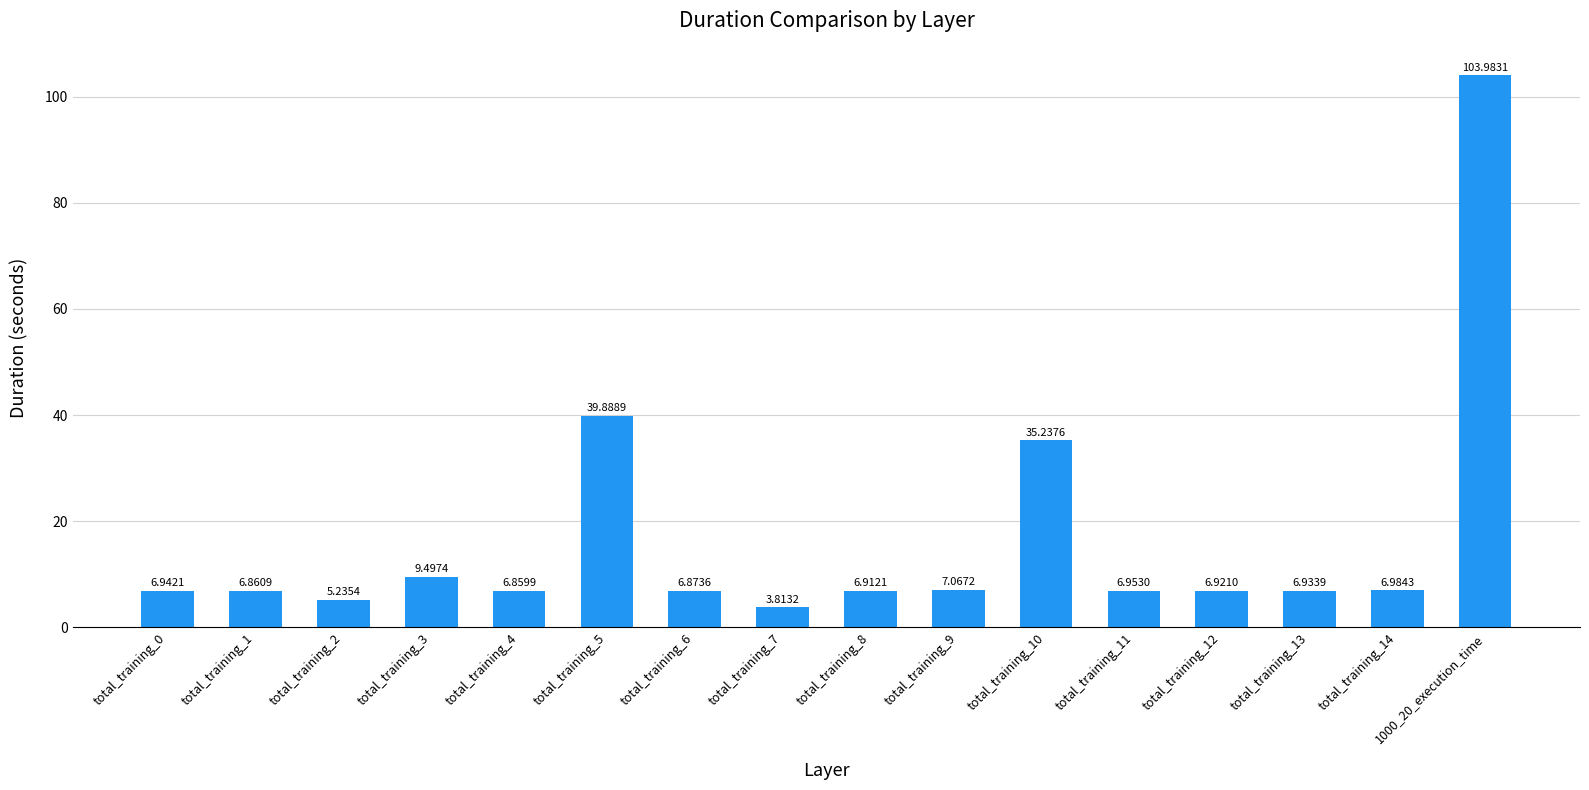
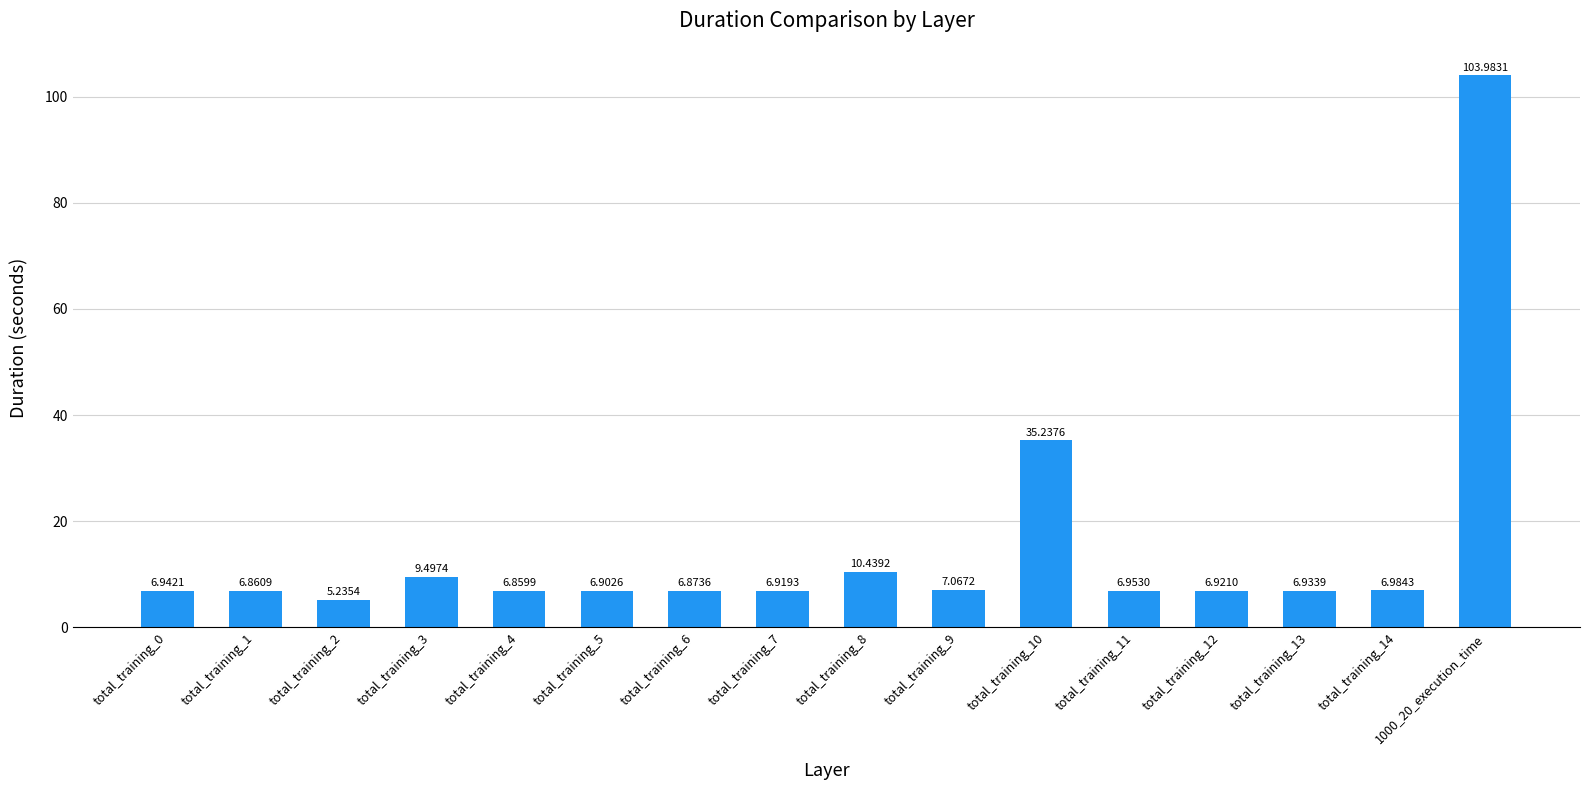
  {
    "total_training_0": 6.9421,
    "total_training_1": 6.8609,
    "total_training_2": 5.2354,
    "total_training_3": 9.4974,
    "total_training_4": 6.8599,
-   "total_training_5": 39.8889,
+   "total_training_5": 6.9026,
    "total_training_6": 6.8736,
-   "total_training_7": 3.8132,
-   "total_training_8": 6.9121,
+   "total_training_7": 6.9193,
+   "total_training_8": 10.4392,
    "total_training_9": 7.0672,
    "total_training_10": 35.2376,
    "total_training_11": 6.9530,
    "total_training_12": 6.9210,
    "total_training_13": 6.9339,
    "total_training_14": 6.9843,
    "1000_20_execution_time": 103.9831
  }
